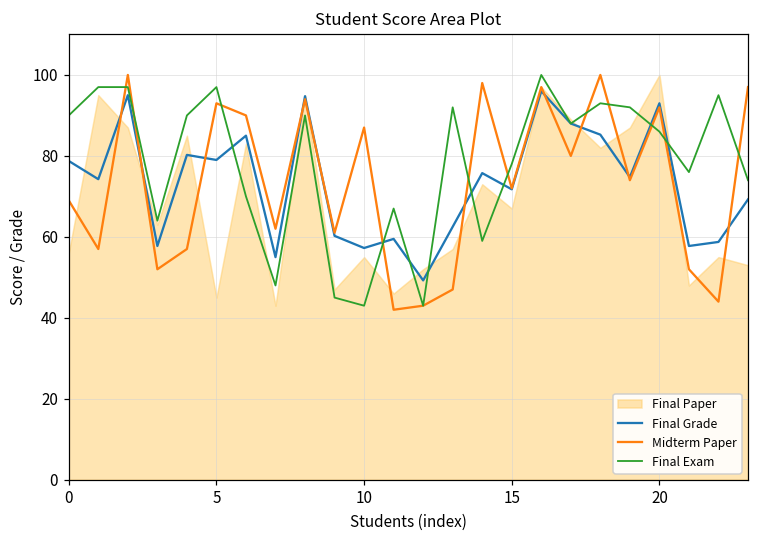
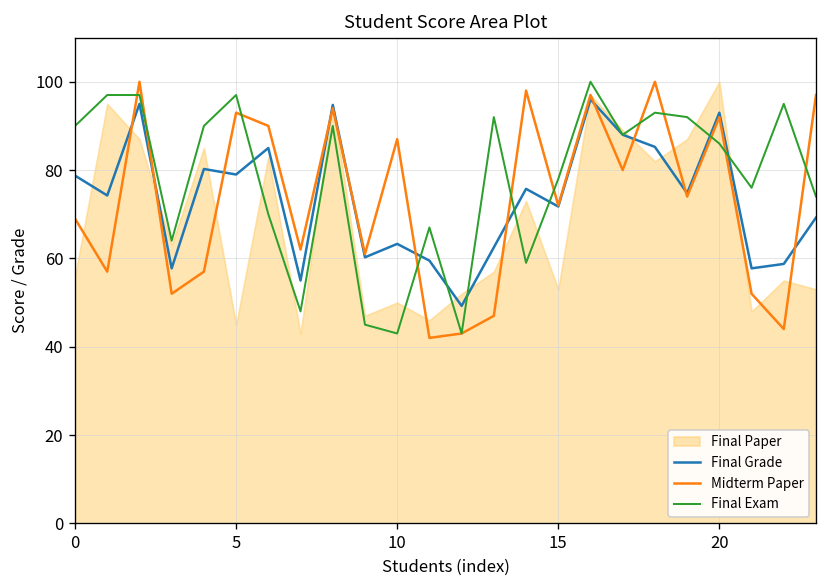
  {
    "Final Grade": {
      "0": 79,
      "5": 79,
-     "10": 57,
+     "10": 63,
      "20": 93
    },
    "Final Paper": {
      "0": 56,
      "5": 45,
-     "10": 55,
-     "15": 67,
+     "10": 50,
+     "15": 53,
      "20": 100
    },
    "Midterm Paper": {
      "0": 69,
      "5": 93,
      "10": 87,
      "20": 92
    },
    "Final Exam": {
      "0": 90,
      "5": 97,
      "10": 43,
      "15": 78,
      "20": 86
    }
  }
